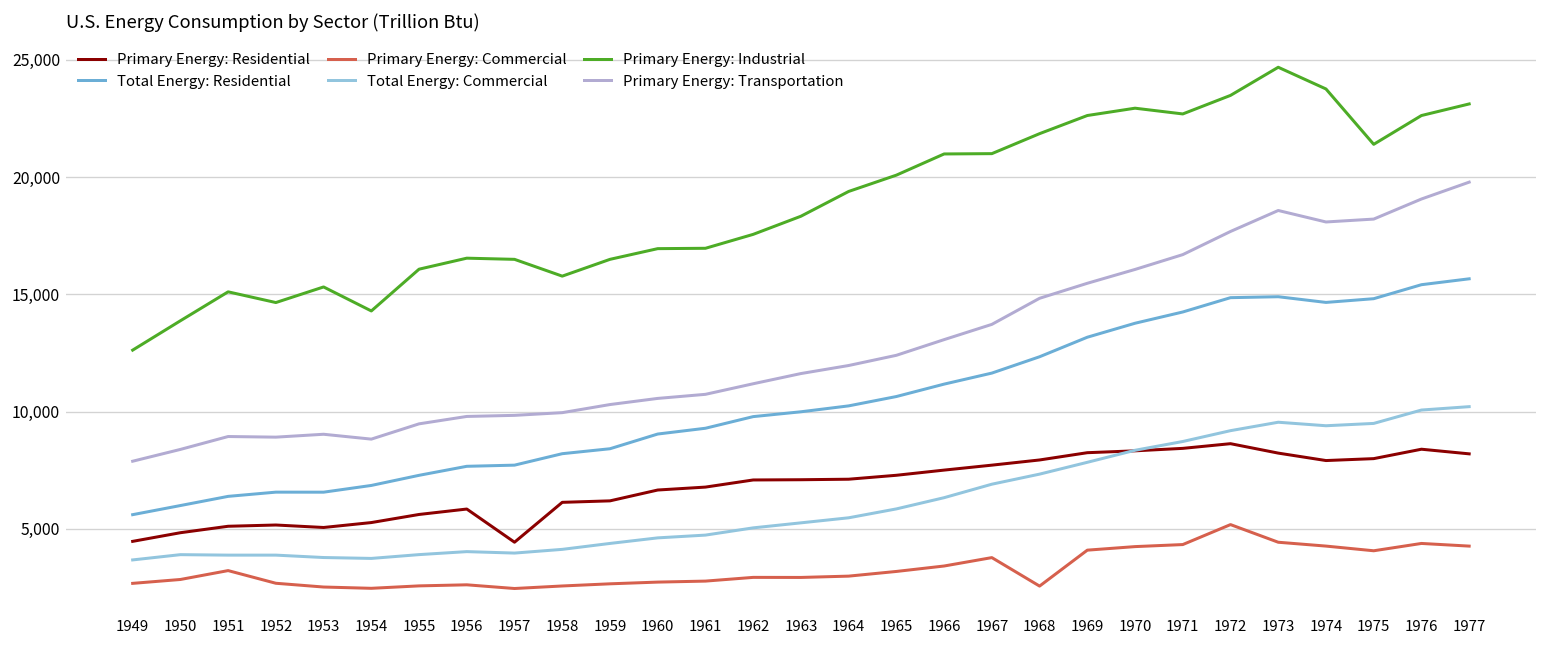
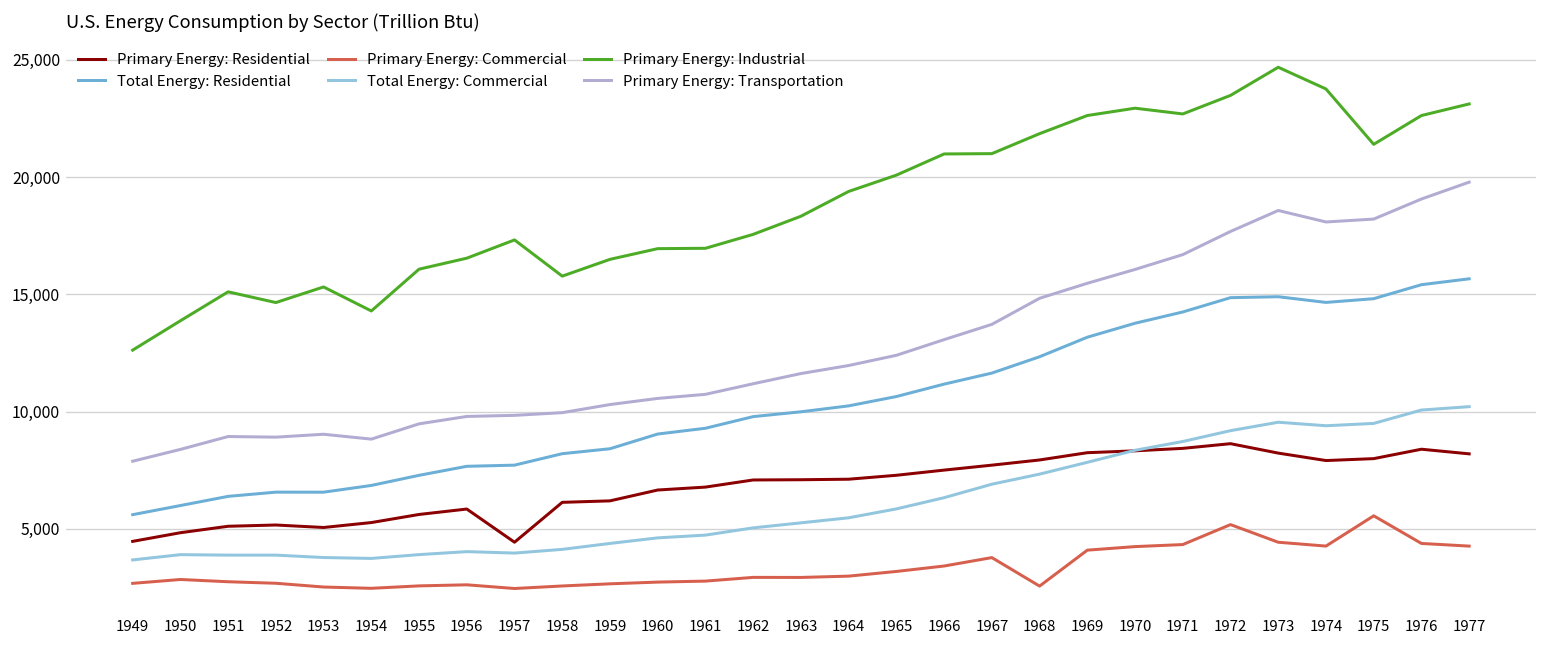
  {
    "Primary Energy: Residential": {
      "1949": "4,500",
      "1950": "4,800",
      "1951": "5,100",
      "1952": "5,200",
      "1953": "5,100",
      "1954": "5,300",
      "1955": "5,600",
      "1956": "5,800",
      "1957": "4,400",
      "1958": "6,100",
      "1959": "6,200",
      "1960": "6,700",
      "1961": "6,800",
      "1962": "7,100",
      "1963": "7,100",
      "1964": "7,100",
      "1965": "7,300",
      "1966": "7,500",
      "1967": "7,700",
      "1968": "7,900",
      "1969": "8,200",
      "1971": "8,400",
      "1972": "8,600",
      "1973": "8,200",
      "1974": "7,900",
      "1975": "8,000",
      "1976": "8,400",
      "1977": "8,200"
    },
    "Primary Energy: Commercial": {
      "1949": "2,700",
      "1950": "2,800",
-     "1951": "3,200",
+     "1951": "2,700",
      "1952": "2,700",
      "1953": "2,500",
      "1954": "2,500",
      "1955": "2,600",
      "1956": "2,600",
      "1957": "2,400",
      "1958": "2,600",
      "1959": "2,600",
      "1960": "2,700",
      "1961": "2,800",
      "1962": "2,900",
      "1963": "2,900",
      "1964": "3,000",
      "1965": "3,200",
      "1966": "3,400",
      "1967": "3,800",
      "1968": "2,600",
      "1969": "4,100",
      "1970": "4,200",
      "1971": "4,300",
      "1972": "5,200",
      "1973": "4,400",
      "1974": "4,300",
-     "1975": "4,100",
+     "1975": "5,600",
      "1976": "4,400",
      "1977": "4,300"
    },
    "Primary Energy: Industrial": {
      "1949": "12,600",
      "1950": "13,900",
      "1951": "15,100",
      "1952": "14,600",
      "1953": "15,300",
      "1954": "14,300",
      "1955": "16,100",
      "1956": "16,500",
-     "1957": "16,500",
+     "1957": "17,300",
      "1958": "15,800",
      "1959": "16,500",
      "1960": "16,900",
      "1961": "17,000",
      "1962": "17,600",
      "1963": "18,300",
      "1964": "19,400",
      "1965": "20,100",
      "1966": "21,000",
      "1967": "21,000",
      "1968": "21,900",
      "1969": "22,600",
      "1970": "22,900",
      "1971": "22,700",
      "1972": "23,500",
      "1973": "24,700",
      "1974": "23,800",
      "1975": "21,400",
      "1976": "22,600",
      "1977": "23,100"
    }
  }
